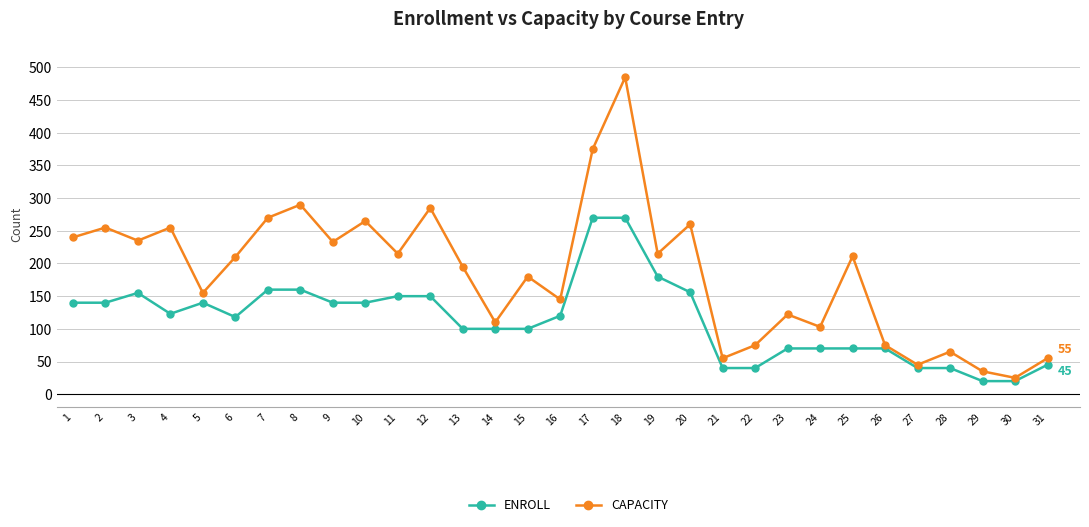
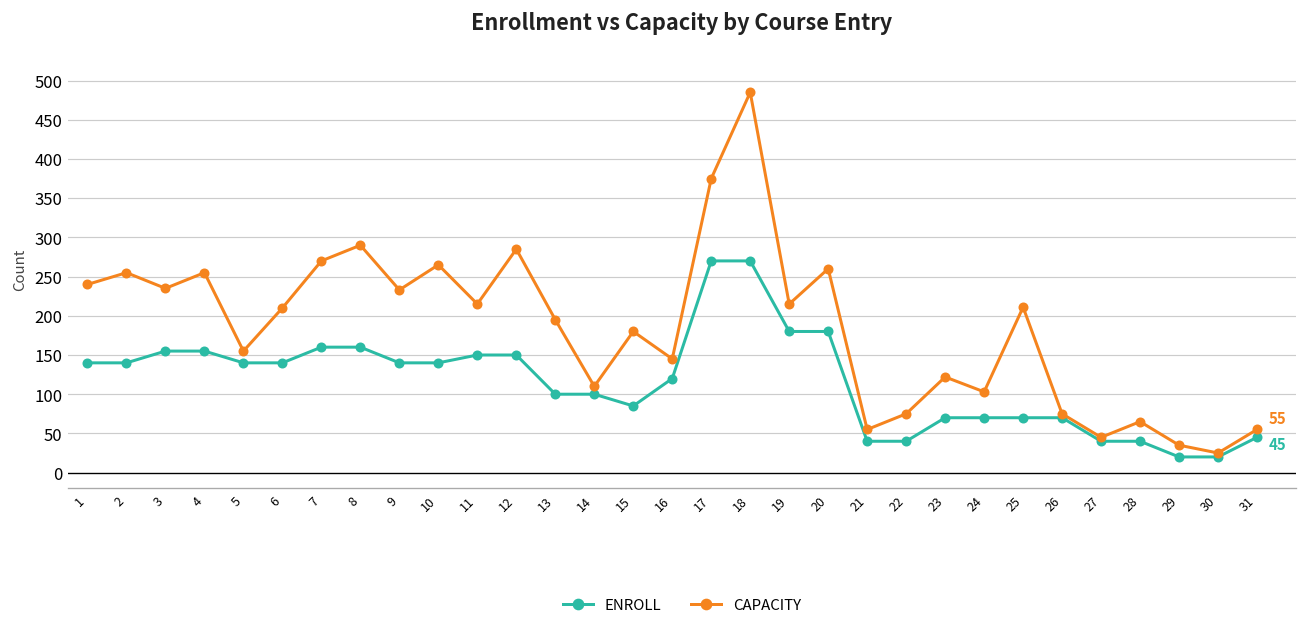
  {
    "ENROLL": {
      "1": 140,
      "2": 140,
      "3": 160,
-     "4": 120,
+     "4": 160,
      "5": 140,
-     "6": 120,
+     "6": 140,
      "7": 160,
      "8": 160,
      "9": 140,
      "10": 140,
      "11": 150,
      "12": 150,
      "13": 100,
      "14": 100,
-     "15": 100,
+     "15": 90,
      "16": 120,
      "17": 270,
      "18": 270,
      "19": 180,
-     "20": 160,
+     "20": 180,
      "21": 40,
      "22": 40,
      "23": 70,
      "24": 70,
      "25": 70,
      "26": 70,
      "27": 40,
      "28": 40,
      "29": 20,
      "30": 20
    },
    "CAPACITY": {
      "31": 55
    }
  }
